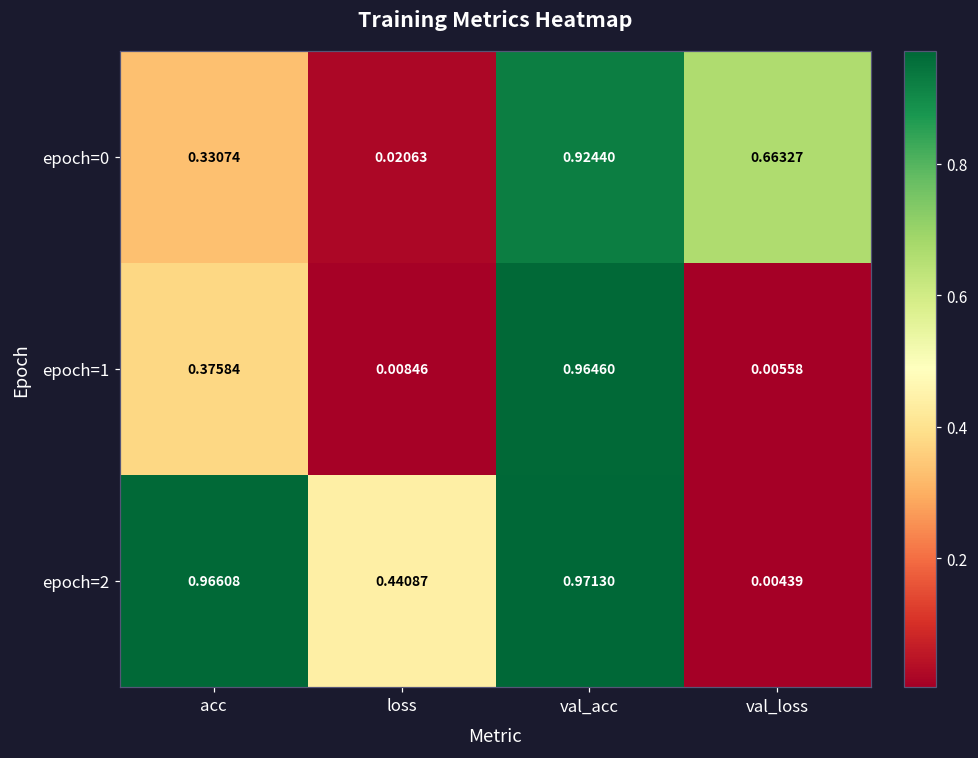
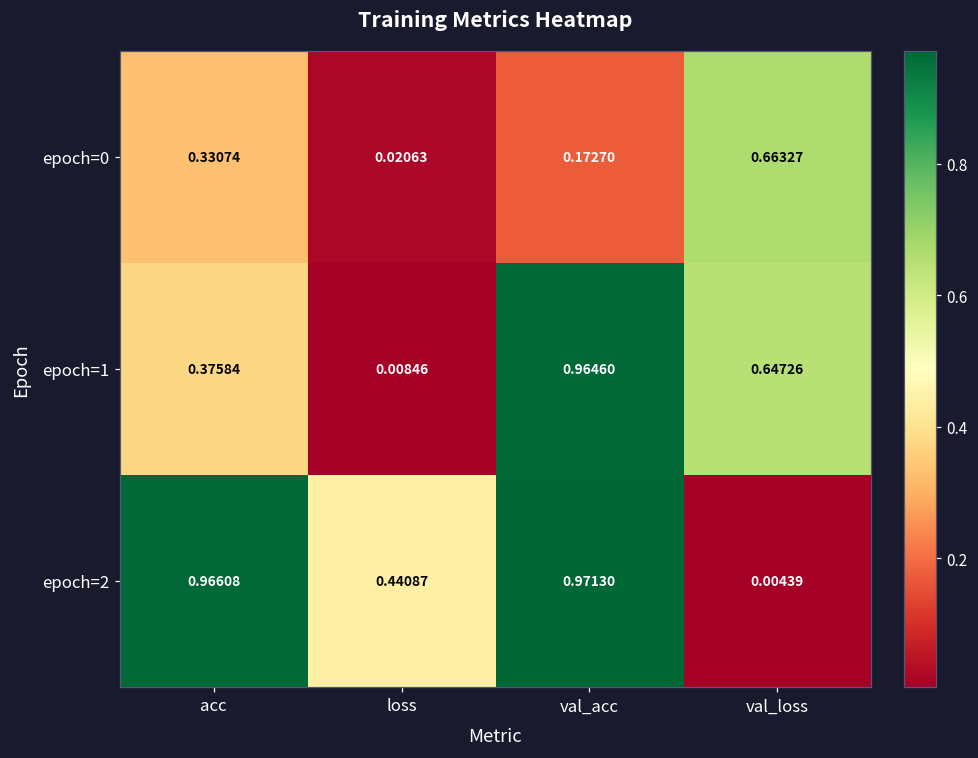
  {
    "epoch=0": {
      "acc": 0.33074,
      "loss": 0.02063,
-     "val_acc": 0.92440,
+     "val_acc": 0.17270,
      "val_loss": 0.66327
    },
    "epoch=1": {
      "acc": 0.37584,
      "loss": 0.00846,
      "val_acc": 0.96460,
-     "val_loss": 0.00558
+     "val_loss": 0.64726
    },
    "epoch=2": {
      "acc": 0.96608,
      "loss": 0.44087,
      "val_acc": 0.97130,
      "val_loss": 0.00439
    }
  }
